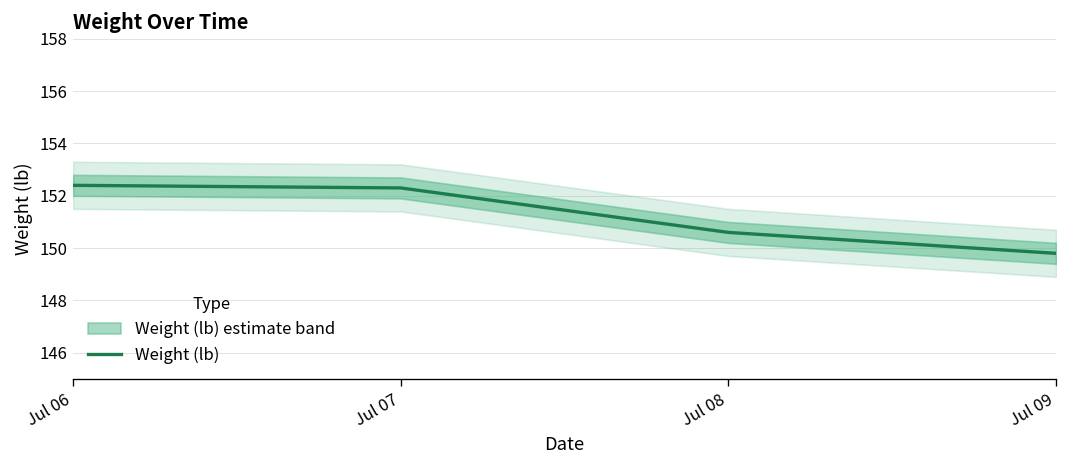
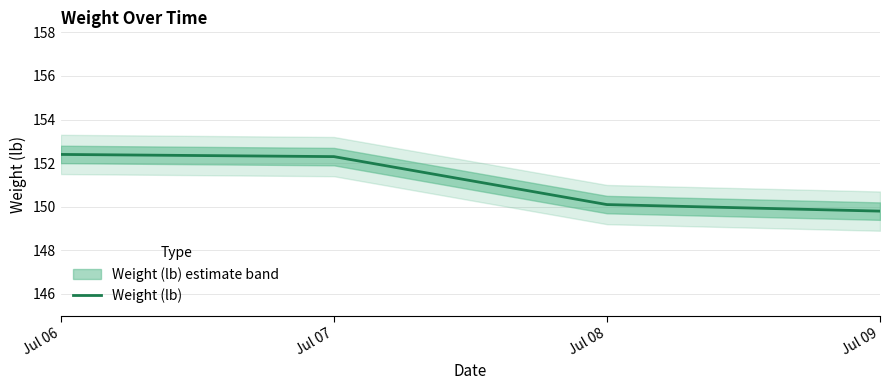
  {
    "Weight (lb)": {
      "Jul 06": 152.4,
      "Jul 07": 152.3,
-     "Jul 08": 150.6,
+     "Jul 08": 150.1,
      "Jul 09": 149.8
    }
  }
